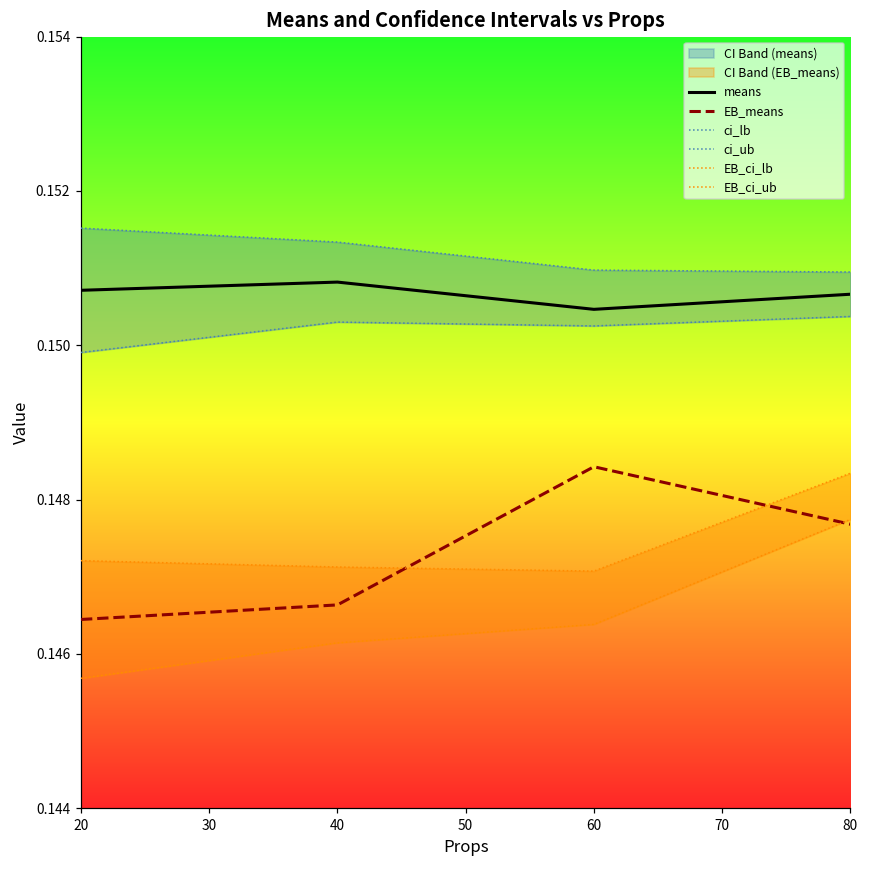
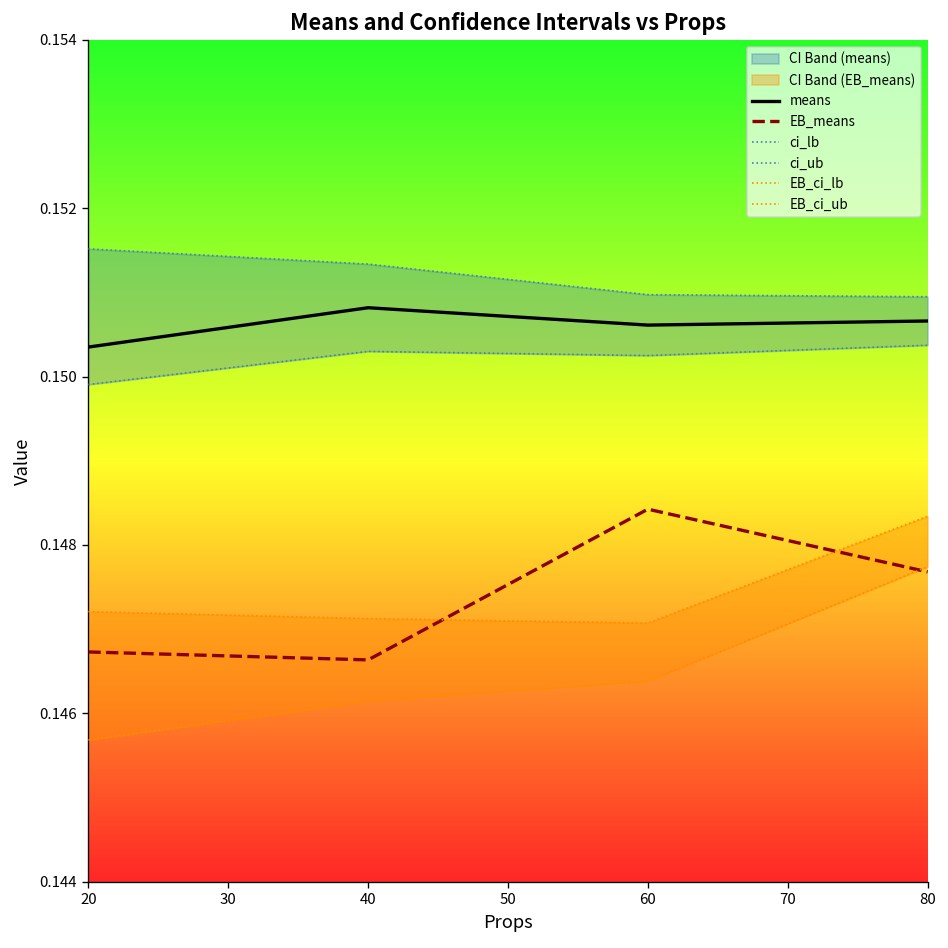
  {
    "means": {
-     "20": 0.1507,
+     "20": 0.1504,
      "40": 0.1508,
-     "60": 0.1505,
+     "60": 0.1506,
      "80": 0.1507
    },
    "EB_means": {
-     "20": 0.1464,
+     "20": 0.1467,
      "40": 0.1466,
      "60": 0.1484,
      "80": 0.1477
    }
  }
